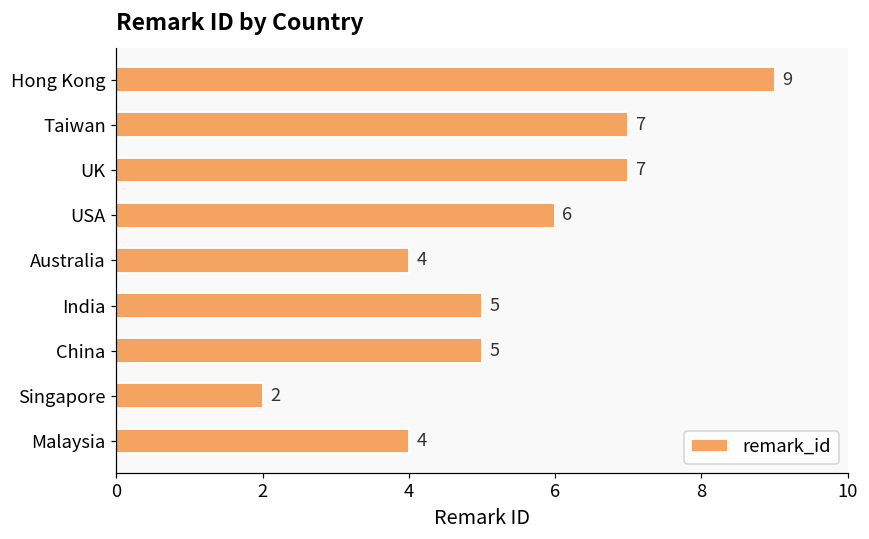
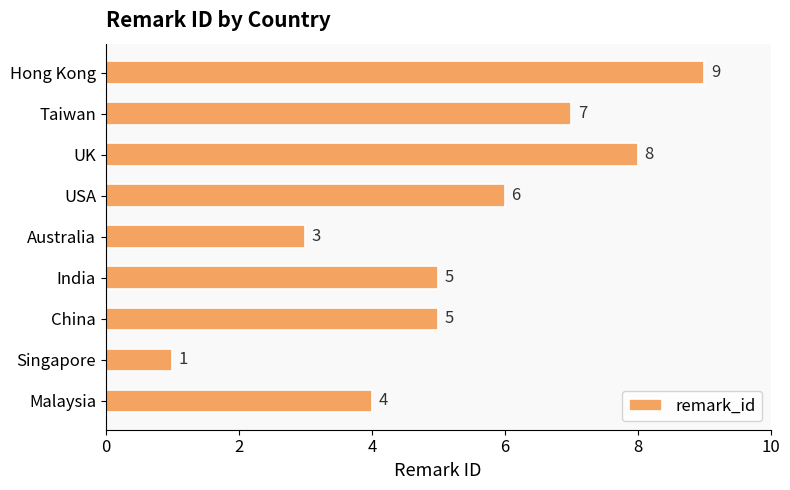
  {
    "Hong Kong": 9,
    "Taiwan": 7,
-   "UK": 7,
+   "UK": 8,
    "USA": 6,
-   "Australia": 4,
+   "Australia": 3,
    "India": 5,
    "China": 5,
-   "Singapore": 2,
+   "Singapore": 1,
    "Malaysia": 4
  }
